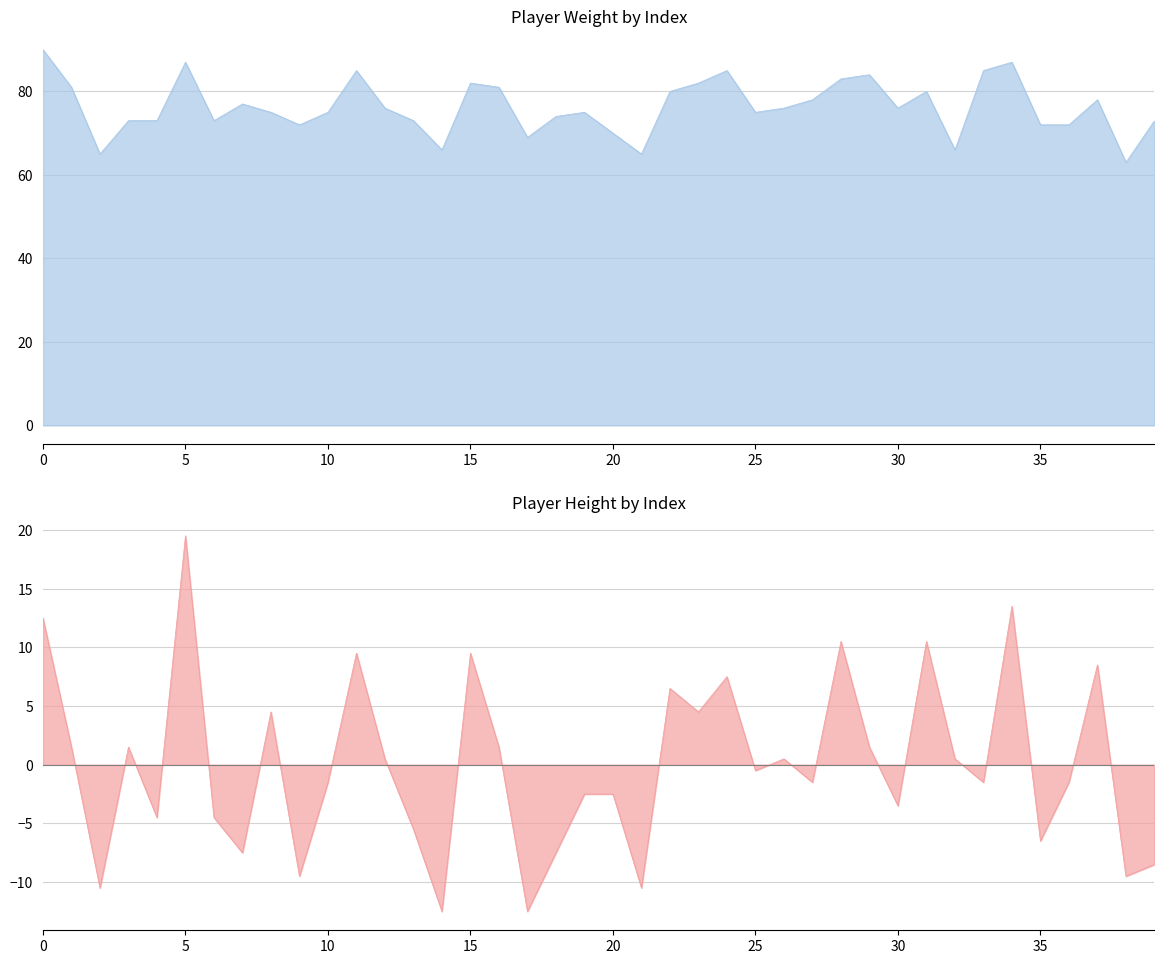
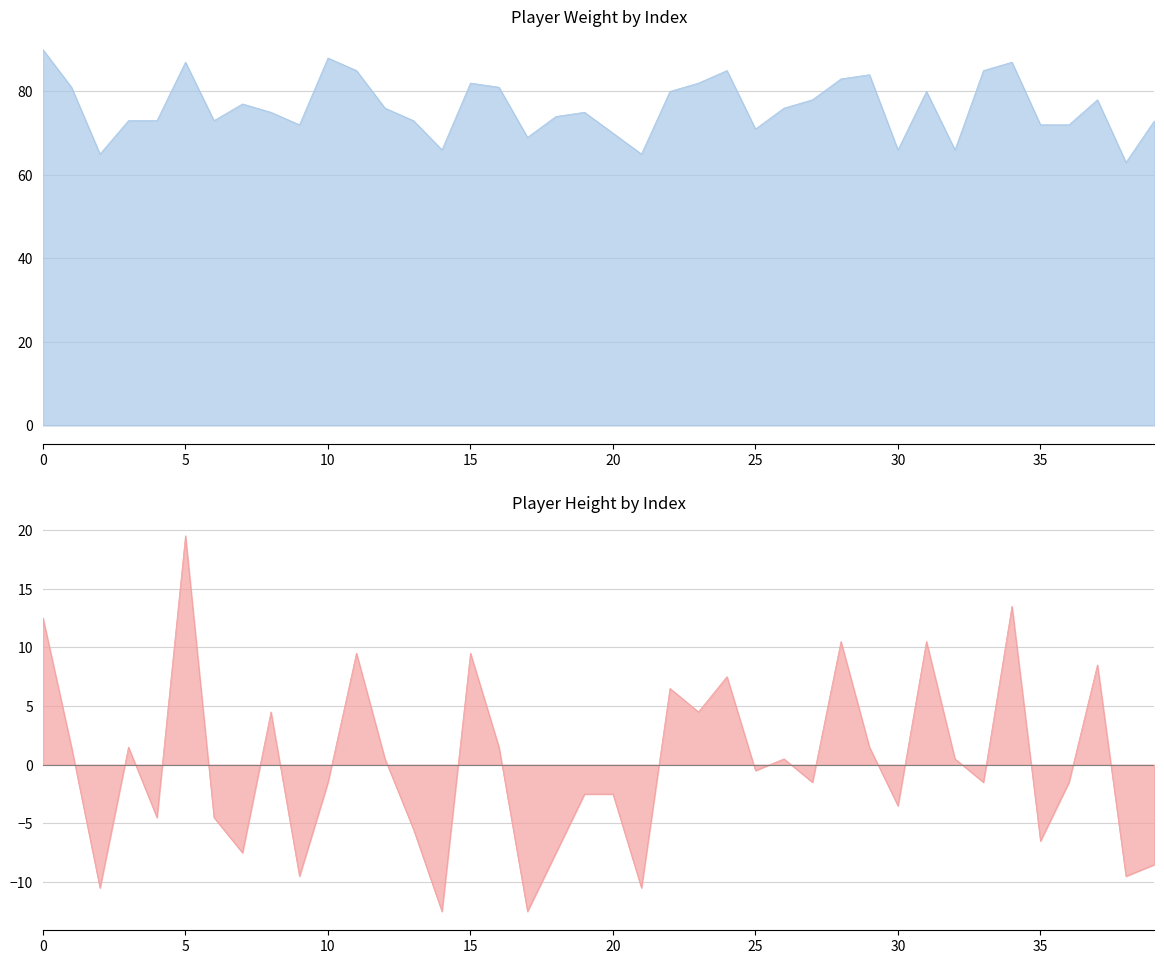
  {
    "Player Weight by Index": {
      "0": 90,
      "5": 87,
-     "10": 75,
+     "10": 88,
      "15": 82,
      "20": 70,
-     "25": 75,
-     "30": 76,
+     "25": 71,
+     "30": 66,
      "35": 72
    }
  }
